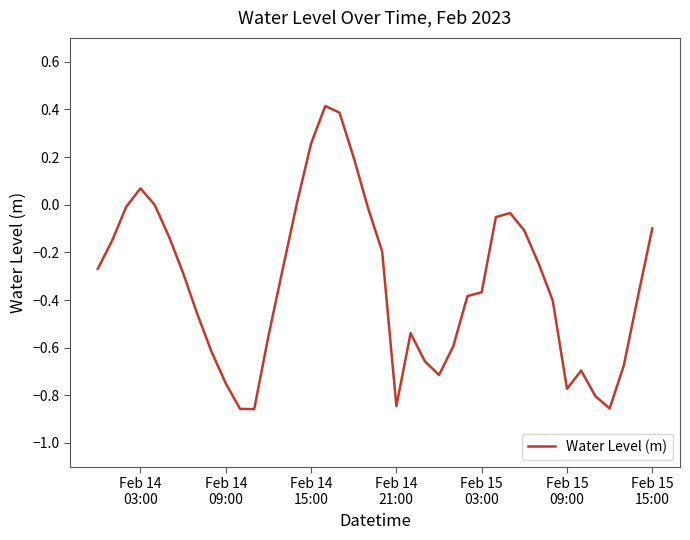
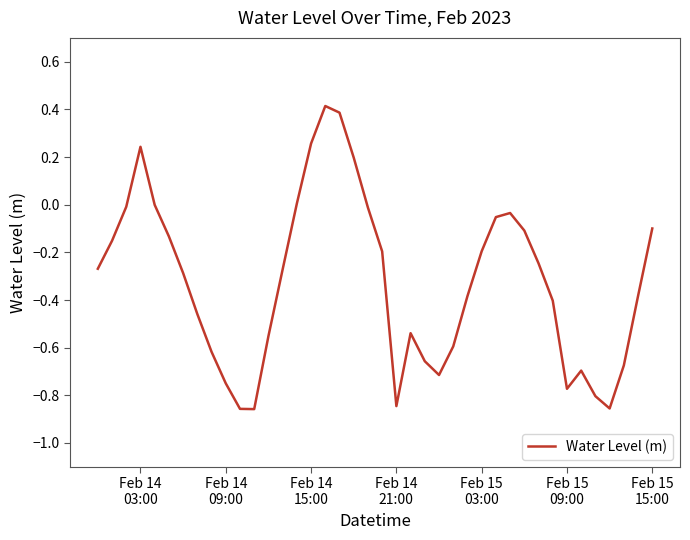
  {
-   "Feb 14 03:00": 0.07,
+   "Feb 14 03:00": 0.24,
    "Feb 14 09:00": -0.75,
    "Feb 14 15:00": 0.26,
    "Feb 14 21:00": -0.85,
-   "Feb 15 03:00": -0.37,
+   "Feb 15 03:00": -0.20,
    "Feb 15 09:00": -0.77,
    "Feb 15 15:00": -0.10
  }
